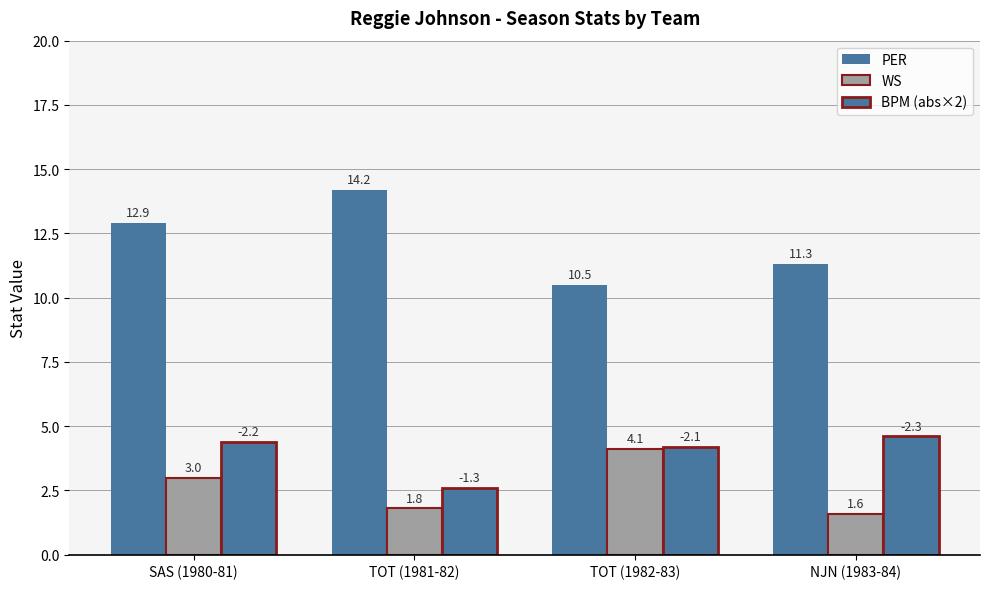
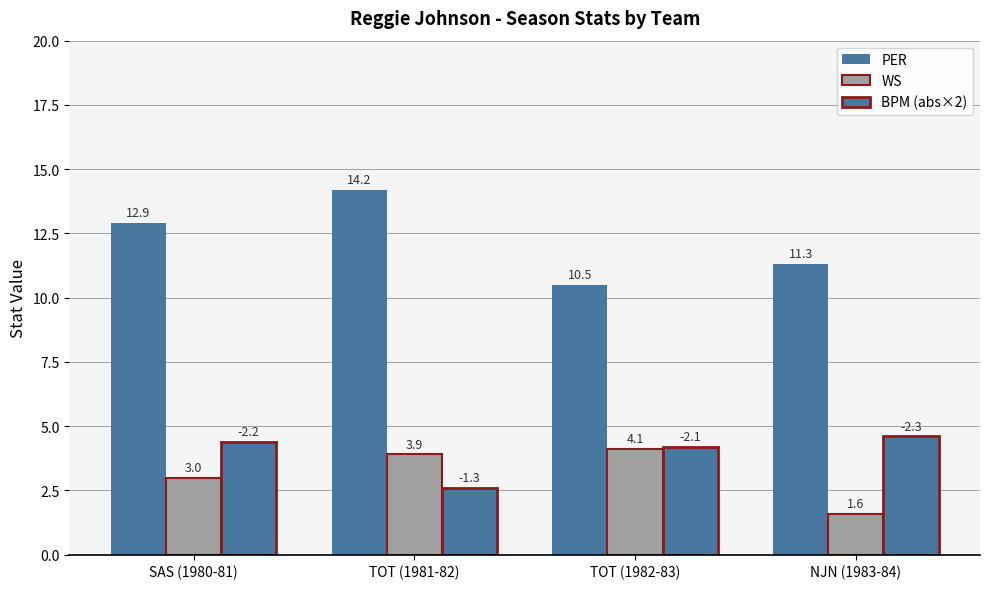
  {
    "WS": {
      "SAS (1980-81)": 3.0,
-     "TOT (1981-82)": 1.8,
+     "TOT (1981-82)": 3.9,
      "TOT (1982-83)": 4.1,
      "NJN (1983-84)": 1.6
    }
  }
